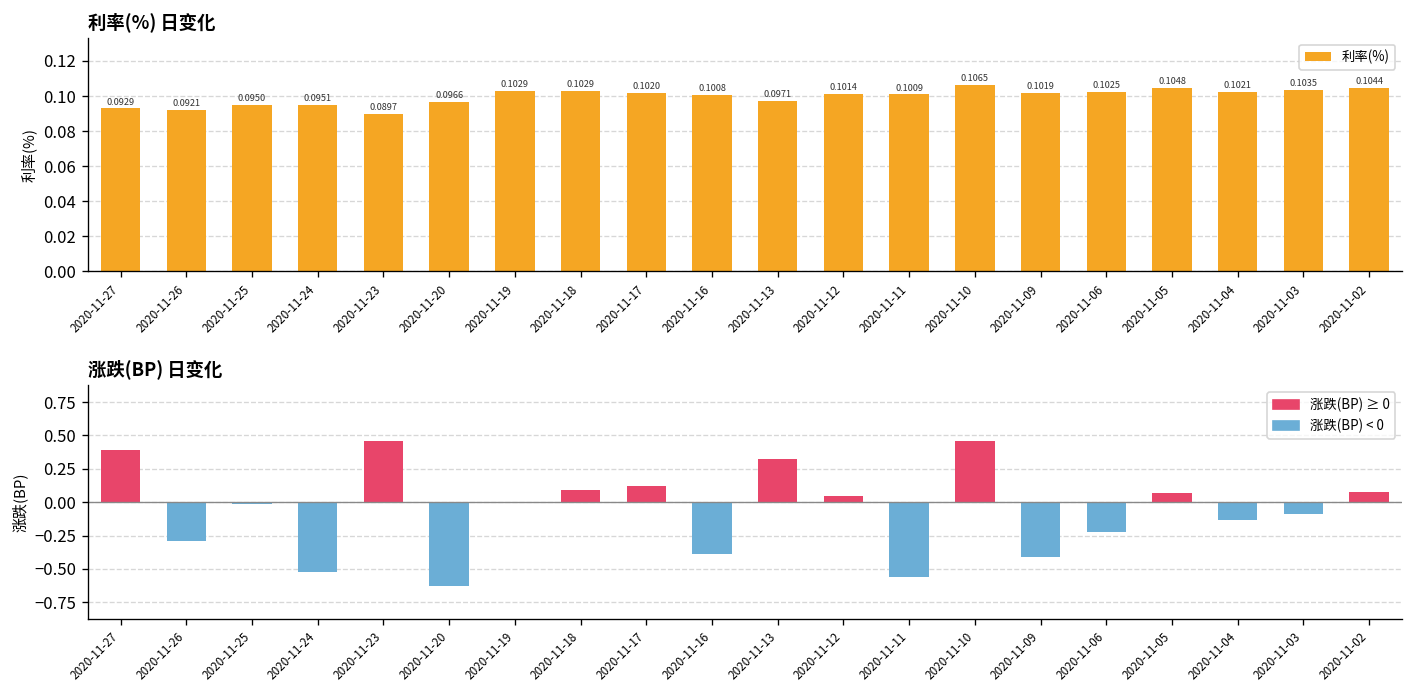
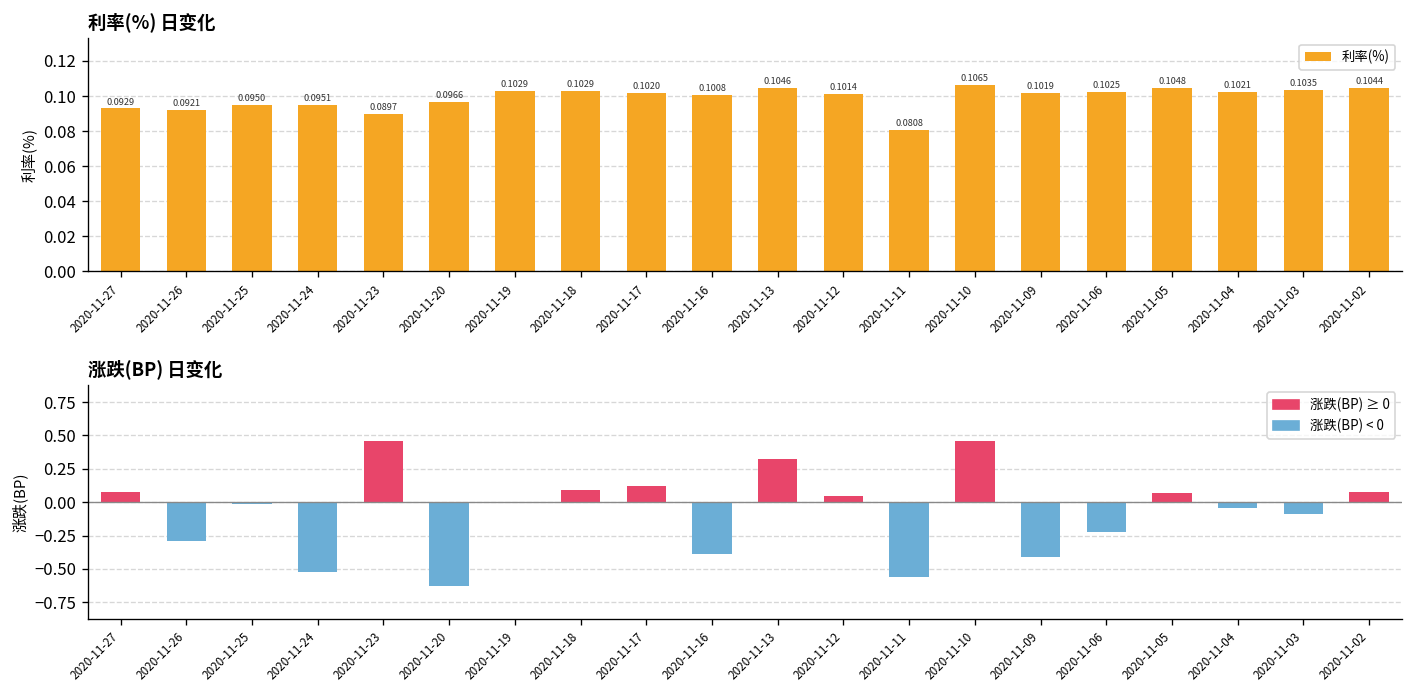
  {
    "利率(%) 日变化": {
      "2020-11-27": 0.0929,
      "2020-11-26": 0.0921,
      "2020-11-25": 0.0950,
      "2020-11-24": 0.0951,
      "2020-11-23": 0.0897,
      "2020-11-20": 0.0966,
      "2020-11-19": 0.1029,
      "2020-11-18": 0.1029,
      "2020-11-17": 0.1020,
      "2020-11-16": 0.1008,
-     "2020-11-13": 0.0971,
+     "2020-11-13": 0.1046,
      "2020-11-12": 0.1014,
-     "2020-11-11": 0.1009,
+     "2020-11-11": 0.0808,
      "2020-11-10": 0.1065,
      "2020-11-09": 0.1019,
      "2020-11-06": 0.1025,
      "2020-11-05": 0.1048,
      "2020-11-04": 0.1021,
      "2020-11-03": 0.1035,
      "2020-11-02": 0.1044
    },
    "涨跌(BP) 日变化": {
-     "2020-11-27": 0.39,
+     "2020-11-27": 0.08,
      "2020-11-26": -0.29,
      "2020-11-24": -0.52,
      "2020-11-23": 0.46,
      "2020-11-20": -0.63,
      "2020-11-19": 0.00,
      "2020-11-18": 0.09,
      "2020-11-17": 0.13,
      "2020-11-16": -0.39,
      "2020-11-13": 0.33,
      "2020-11-12": 0.05,
      "2020-11-11": -0.56,
      "2020-11-10": 0.46,
      "2020-11-09": -0.41,
      "2020-11-06": -0.23,
      "2020-11-05": 0.07,
-     "2020-11-04": -0.14,
+     "2020-11-04": -0.04,
      "2020-11-03": -0.09,
      "2020-11-02": 0.08
    }
  }
